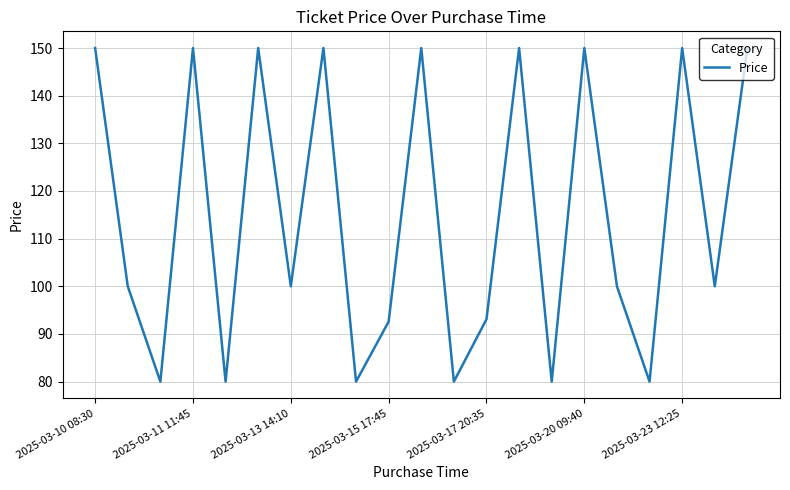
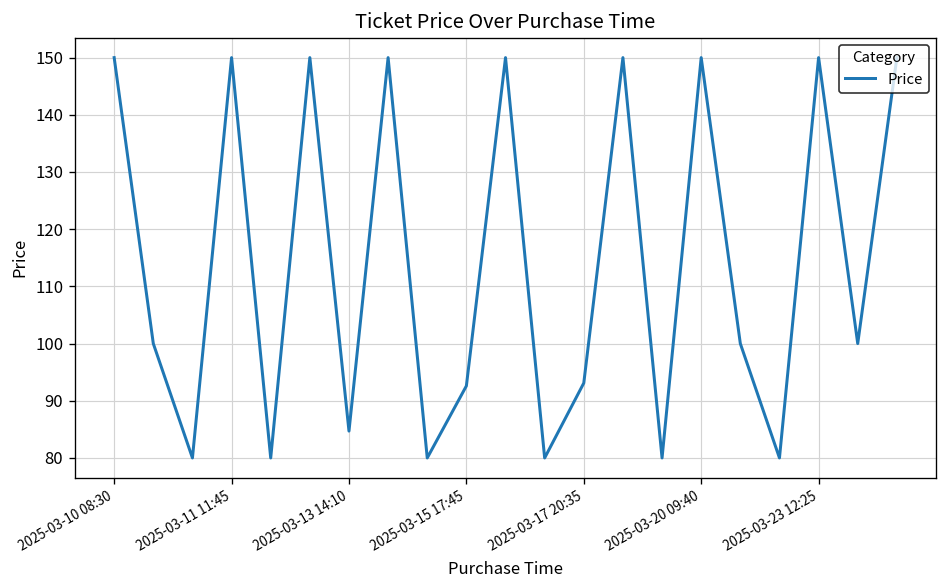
  {
    "2025-03-10 08:30": 150,
    "2025-03-11 11:45": 150,
-   "2025-03-13 14:10": 100,
+   "2025-03-13 14:10": 85,
    "2025-03-15 17:45": 93,
    "2025-03-17 20:35": 93,
    "2025-03-20 09:40": 150,
    "2025-03-23 12:25": 150
  }
